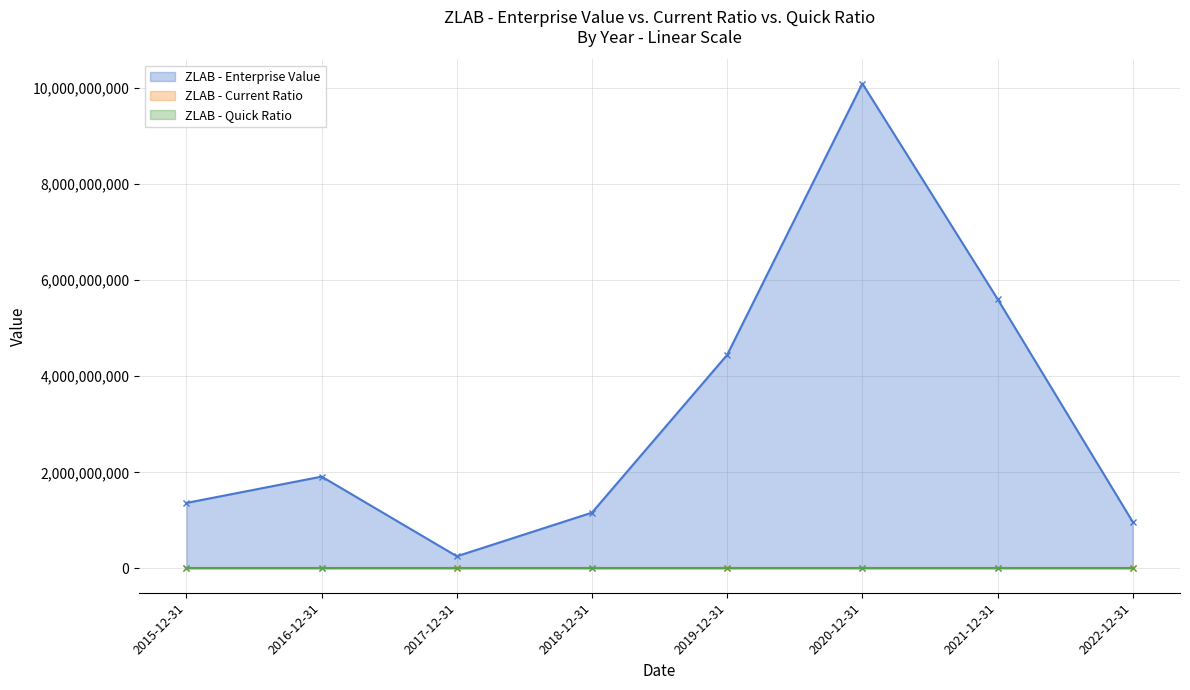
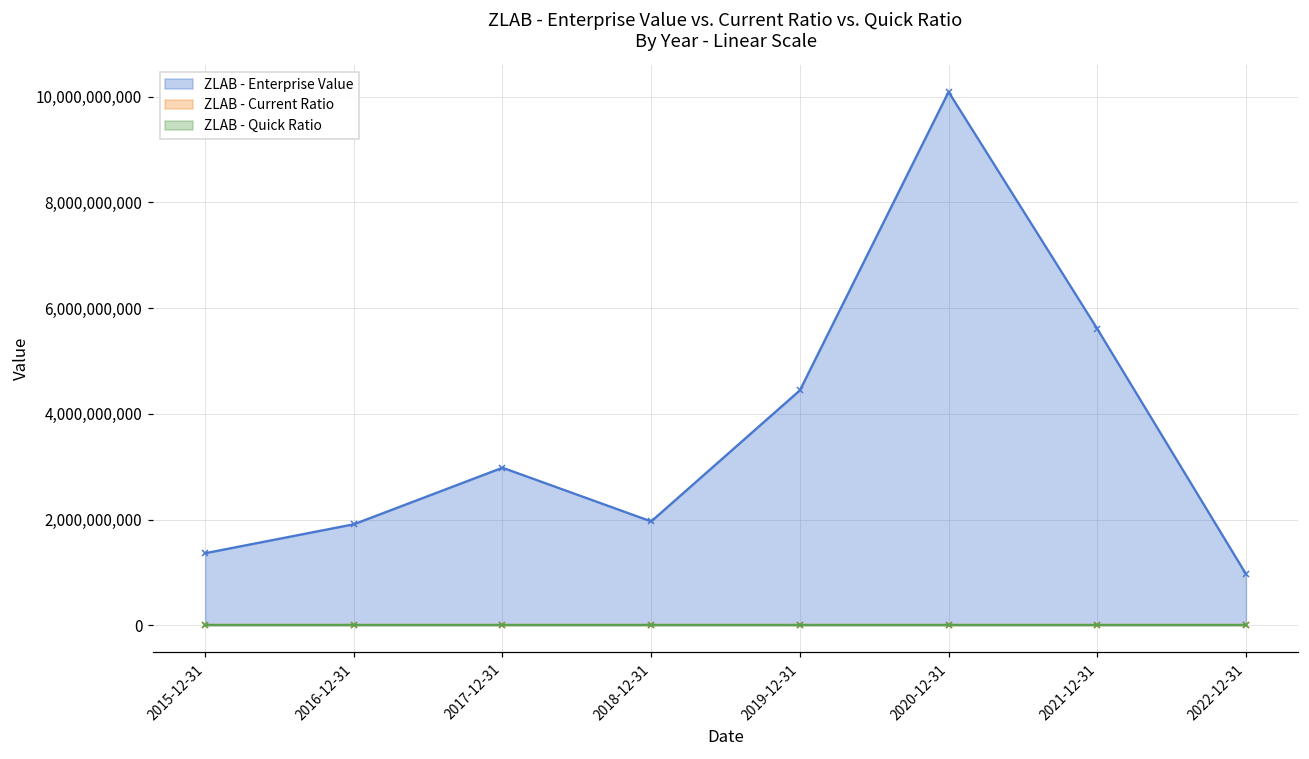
  {
    "ZLAB - Enterprise Value": {
      "2015-12-31": "1,400,000,000",
      "2016-12-31": "1,900,000,000",
-     "2017-12-31": "300,000,000",
-     "2018-12-31": "1,200,000,000",
+     "2017-12-31": "3,000,000,000",
+     "2018-12-31": "2,000,000,000",
      "2019-12-31": "4,400,000,000",
      "2020-12-31": "10,100,000,000",
      "2021-12-31": "5,600,000,000",
      "2022-12-31": "1,000,000,000"
    },
    "ZLAB - Quick Ratio": {
      "2015-12-31": "0",
      "2016-12-31": "0",
      "2017-12-31": "0",
      "2018-12-31": "0",
      "2019-12-31": "0",
      "2020-12-31": "0",
      "2021-12-31": "0",
      "2022-12-31": "0"
    }
  }
